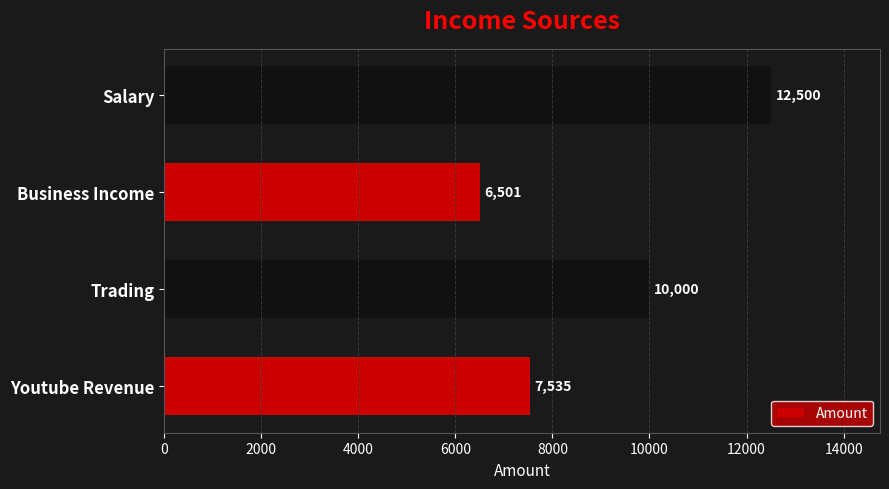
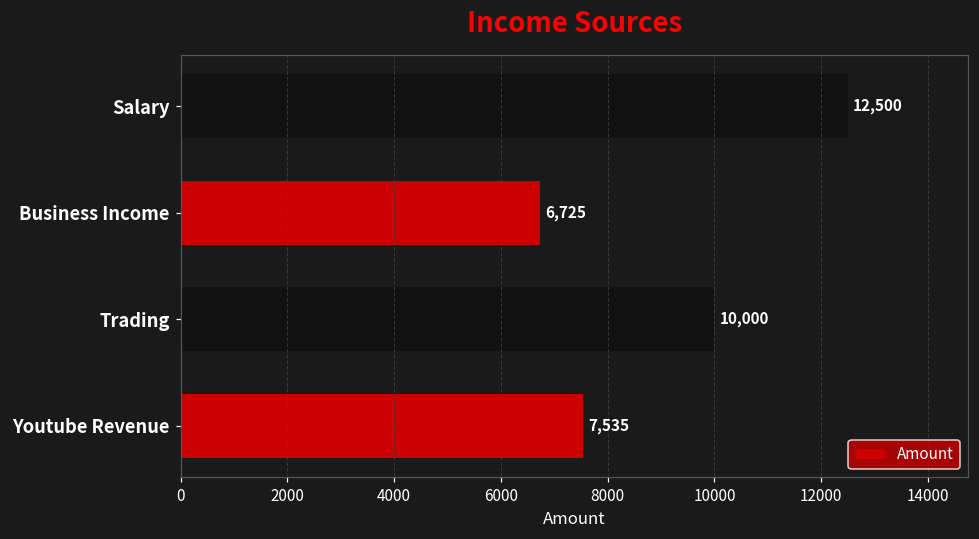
  {
    "Salary": "12,500",
-   "Business Income": "6,501",
+   "Business Income": "6,725",
    "Trading": "10,000",
    "Youtube Revenue": "7,535"
  }
